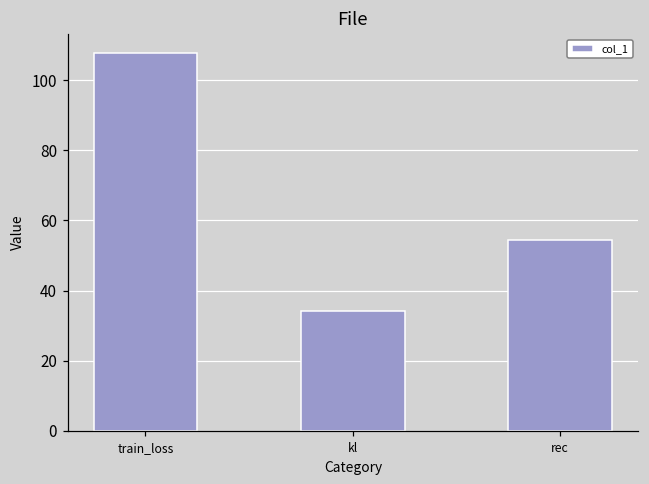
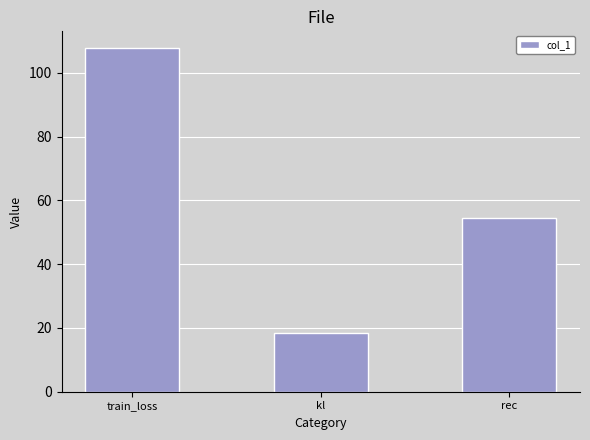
  {
    "train_loss": 108,
-   "kl": 34,
+   "kl": 18,
    "rec": 54
  }
